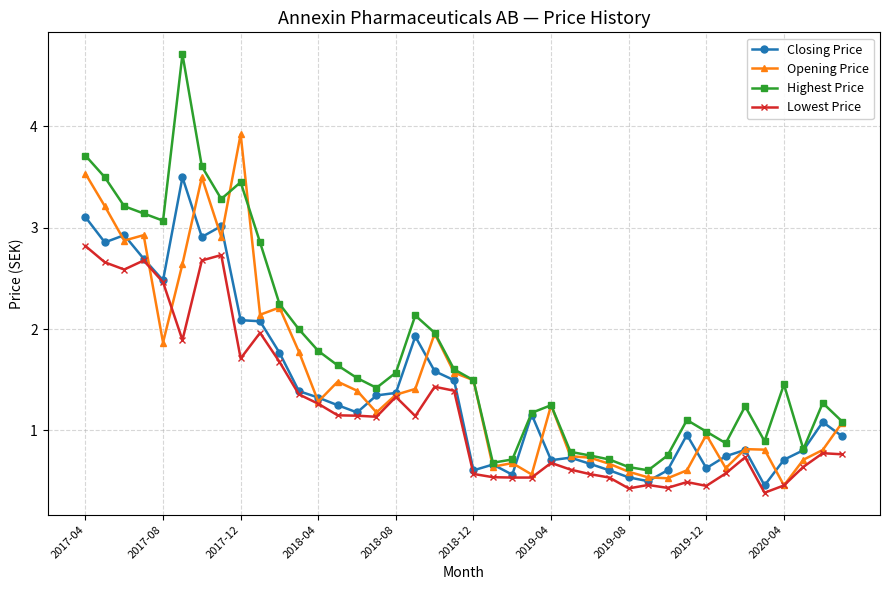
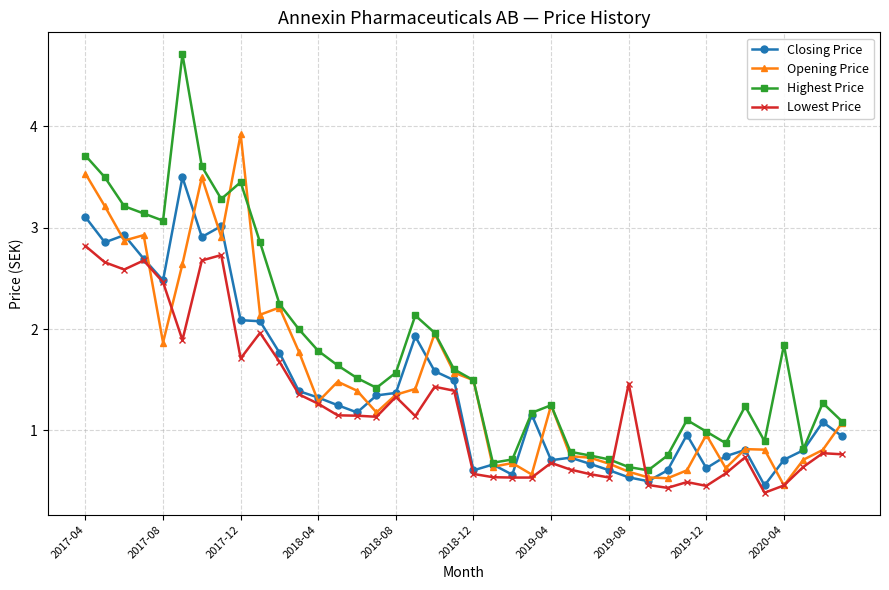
  {
    "Closing Price": {
      "2017-04": 3.10,
      "2017-12": 2.09,
      "2018-04": 1.32,
      "2018-12": 0.61,
      "2019-04": 0.71,
      "2019-08": 0.54,
      "2019-12": 0.63,
      "2020-04": 0.71
    },
    "Opening Price": {
      "2017-04": 3.53,
      "2017-08": 1.87,
      "2017-12": 3.92,
      "2019-08": 0.59,
      "2019-12": 0.96
    },
    "Highest Price": {
      "2017-04": 3.71,
      "2017-08": 3.07,
      "2017-12": 3.45,
      "2018-04": 1.78,
      "2018-08": 1.57,
      "2019-08": 0.64,
      "2019-12": 0.99,
-     "2020-04": 1.45
+     "2020-04": 1.84
    },
    "Lowest Price": {
      "2017-04": 2.82,
      "2017-12": 1.71,
      "2018-12": 0.57,
      "2019-04": 0.68,
-     "2019-08": 0.43,
+     "2019-08": 1.46,
      "2019-12": 0.45
    }
  }
